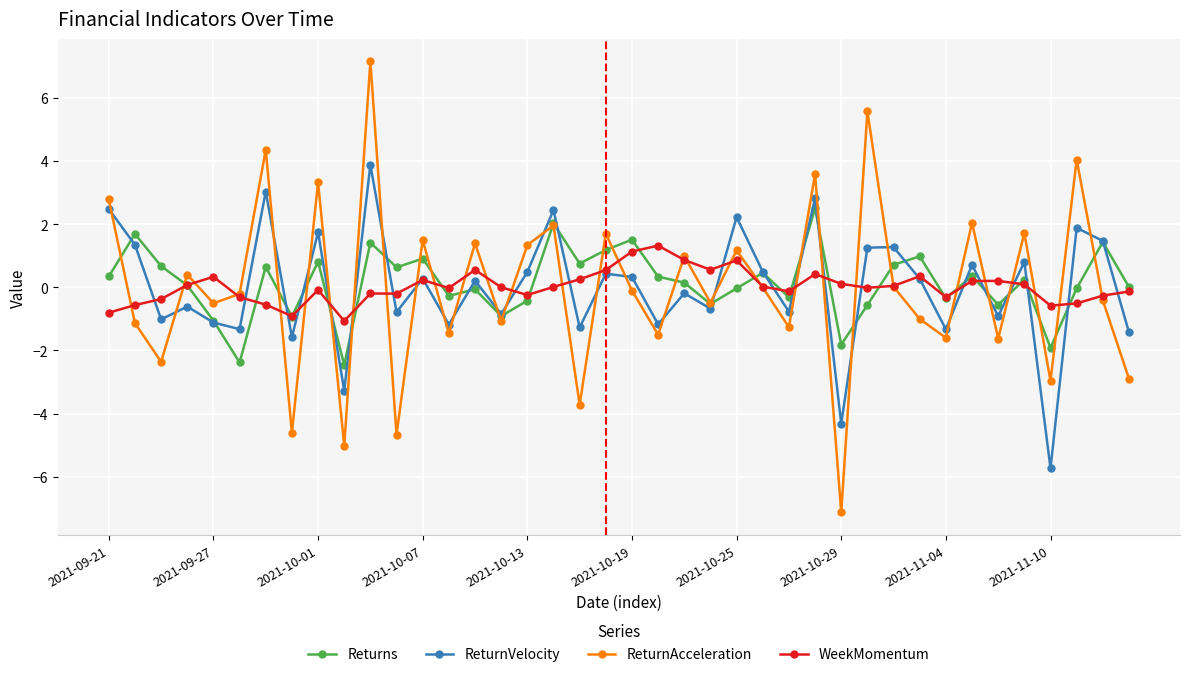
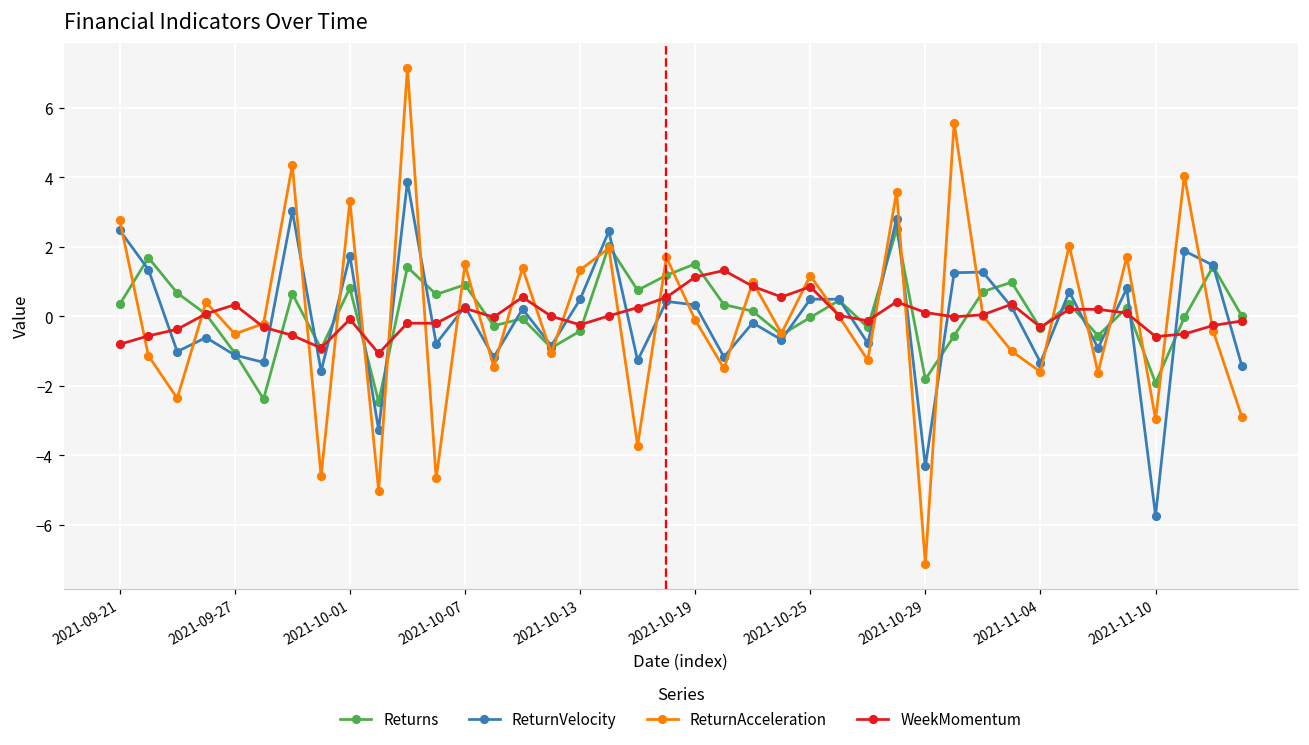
  {
    "Returns": {
      "2021-09-21": 0.3,
      "2021-10-01": 0.8,
      "2021-10-07": 0.9,
      "2021-10-13": -0.4,
      "2021-10-19": 1.5,
      "2021-10-25": 0.0,
      "2021-10-29": -1.8,
      "2021-11-10": -1.9
    },
    "ReturnVelocity": {
      "2021-09-21": 2.5,
      "2021-10-01": 1.7,
      "2021-10-13": 0.5,
      "2021-10-19": 0.3,
-     "2021-10-25": 2.2,
+     "2021-10-25": 0.5,
      "2021-10-29": -4.3,
      "2021-11-04": -1.3,
      "2021-11-10": -5.7
    },
    "ReturnAcceleration": {
      "2021-09-21": 2.8,
      "2021-09-27": -0.5,
      "2021-10-01": 3.3,
      "2021-10-07": 1.5,
      "2021-10-13": 1.3,
      "2021-10-19": -0.1,
      "2021-10-25": 1.2,
      "2021-10-29": -7.1,
      "2021-11-04": -1.6,
      "2021-11-10": -3.0
    },
    "WeekMomentum": {
      "2021-09-21": -0.8,
      "2021-09-27": 0.3,
      "2021-10-01": -0.1,
      "2021-10-13": -0.2,
      "2021-10-19": 1.1,
      "2021-10-25": 0.9,
      "2021-10-29": 0.1,
      "2021-11-10": -0.6
    }
  }
